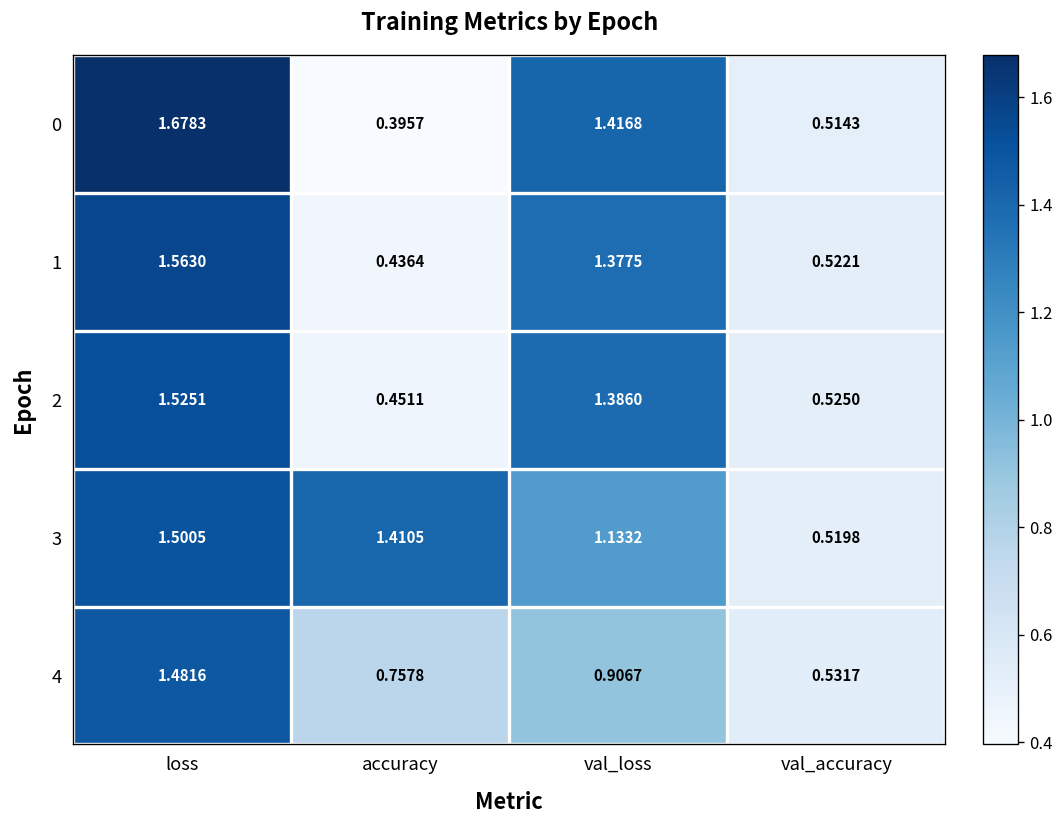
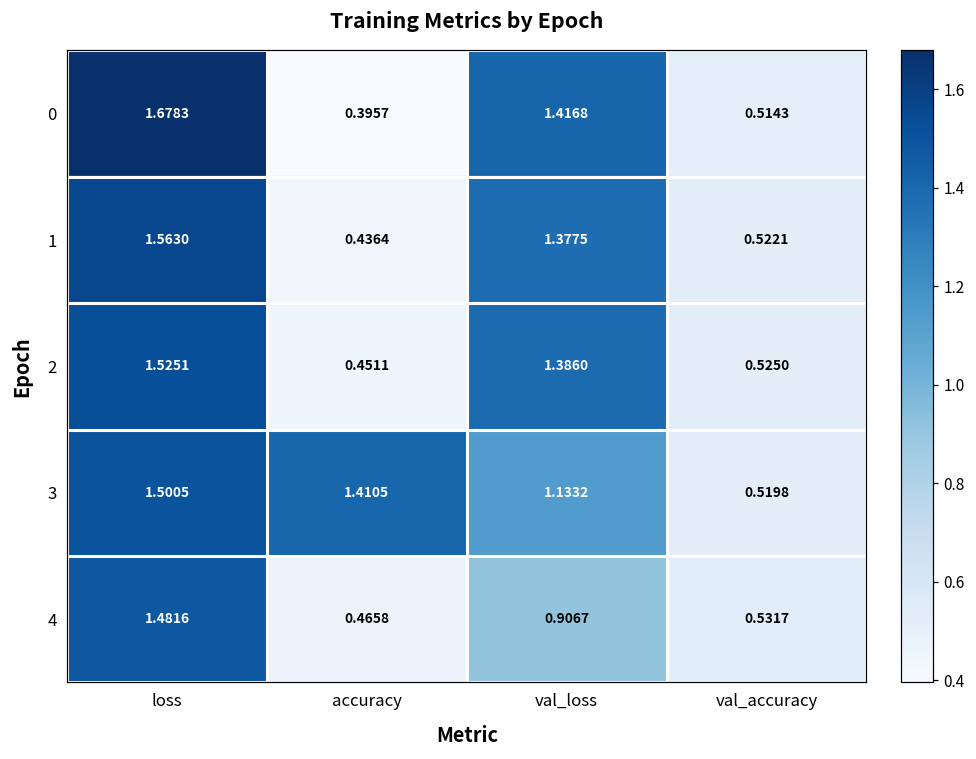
  {
    "0": {
      "loss": 1.6783,
      "accuracy": 0.3957,
      "val_loss": 1.4168,
      "val_accuracy": 0.5143
    },
    "1": {
      "loss": 1.5630,
      "accuracy": 0.4364,
      "val_loss": 1.3775,
      "val_accuracy": 0.5221
    },
    "2": {
      "loss": 1.5251,
      "accuracy": 0.4511,
      "val_loss": 1.3860,
      "val_accuracy": 0.5250
    },
    "3": {
      "loss": 1.5005,
      "accuracy": 1.4105,
      "val_loss": 1.1332,
      "val_accuracy": 0.5198
    },
    "4": {
      "loss": 1.4816,
-     "accuracy": 0.7578,
+     "accuracy": 0.4658,
      "val_loss": 0.9067,
      "val_accuracy": 0.5317
    }
  }
